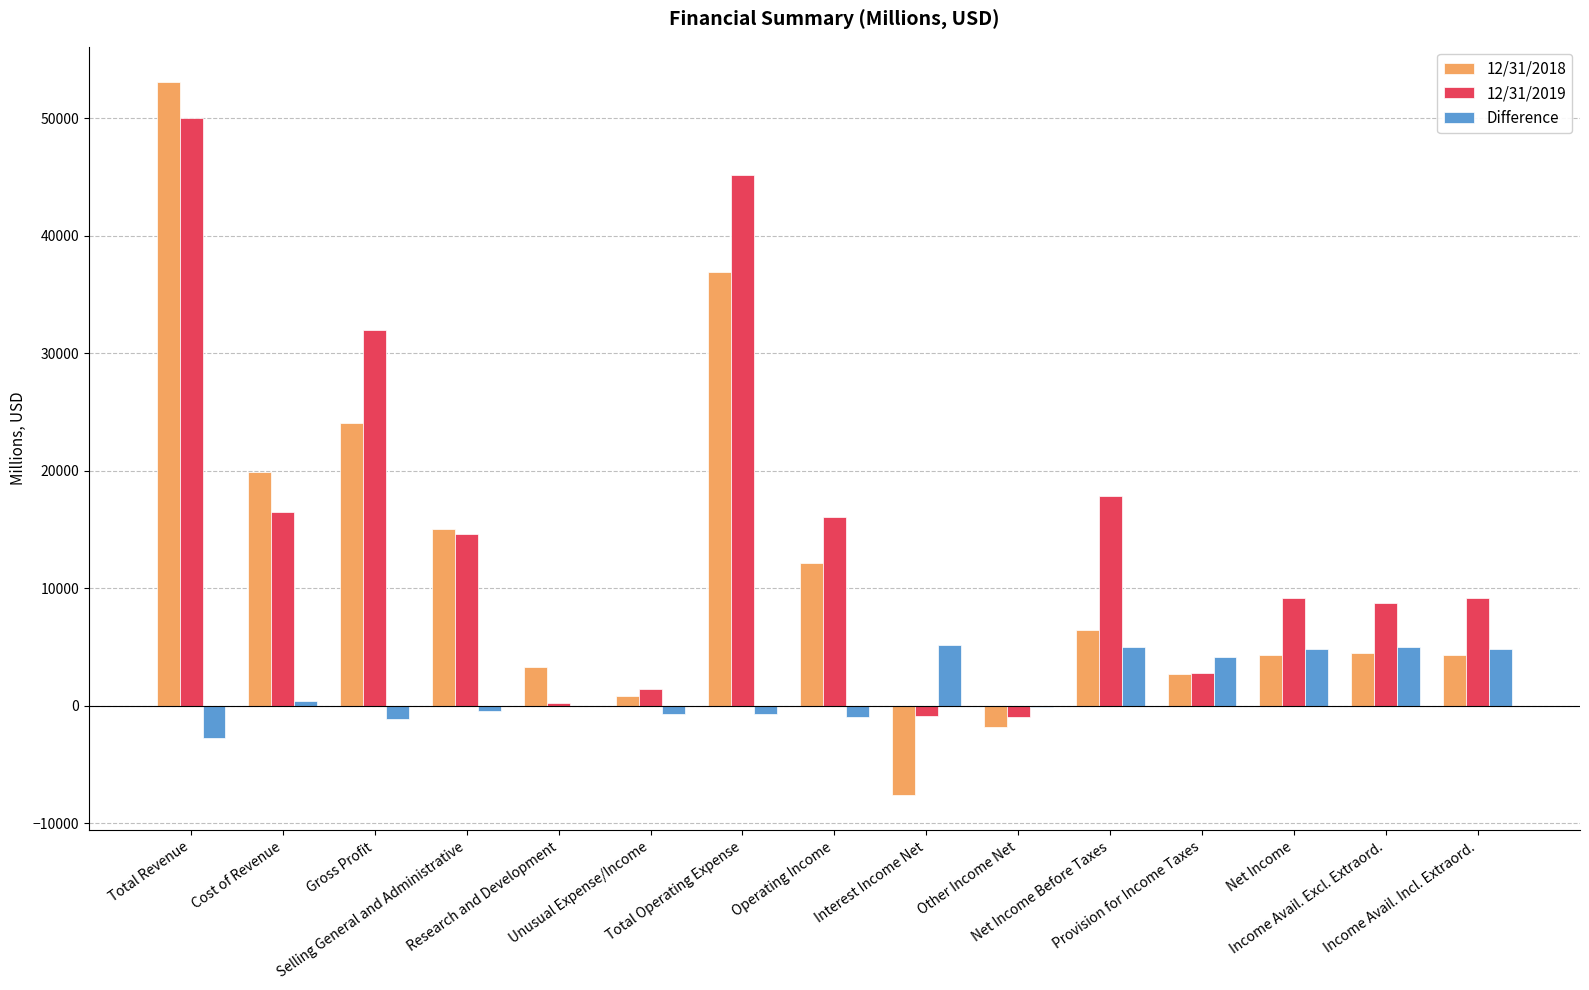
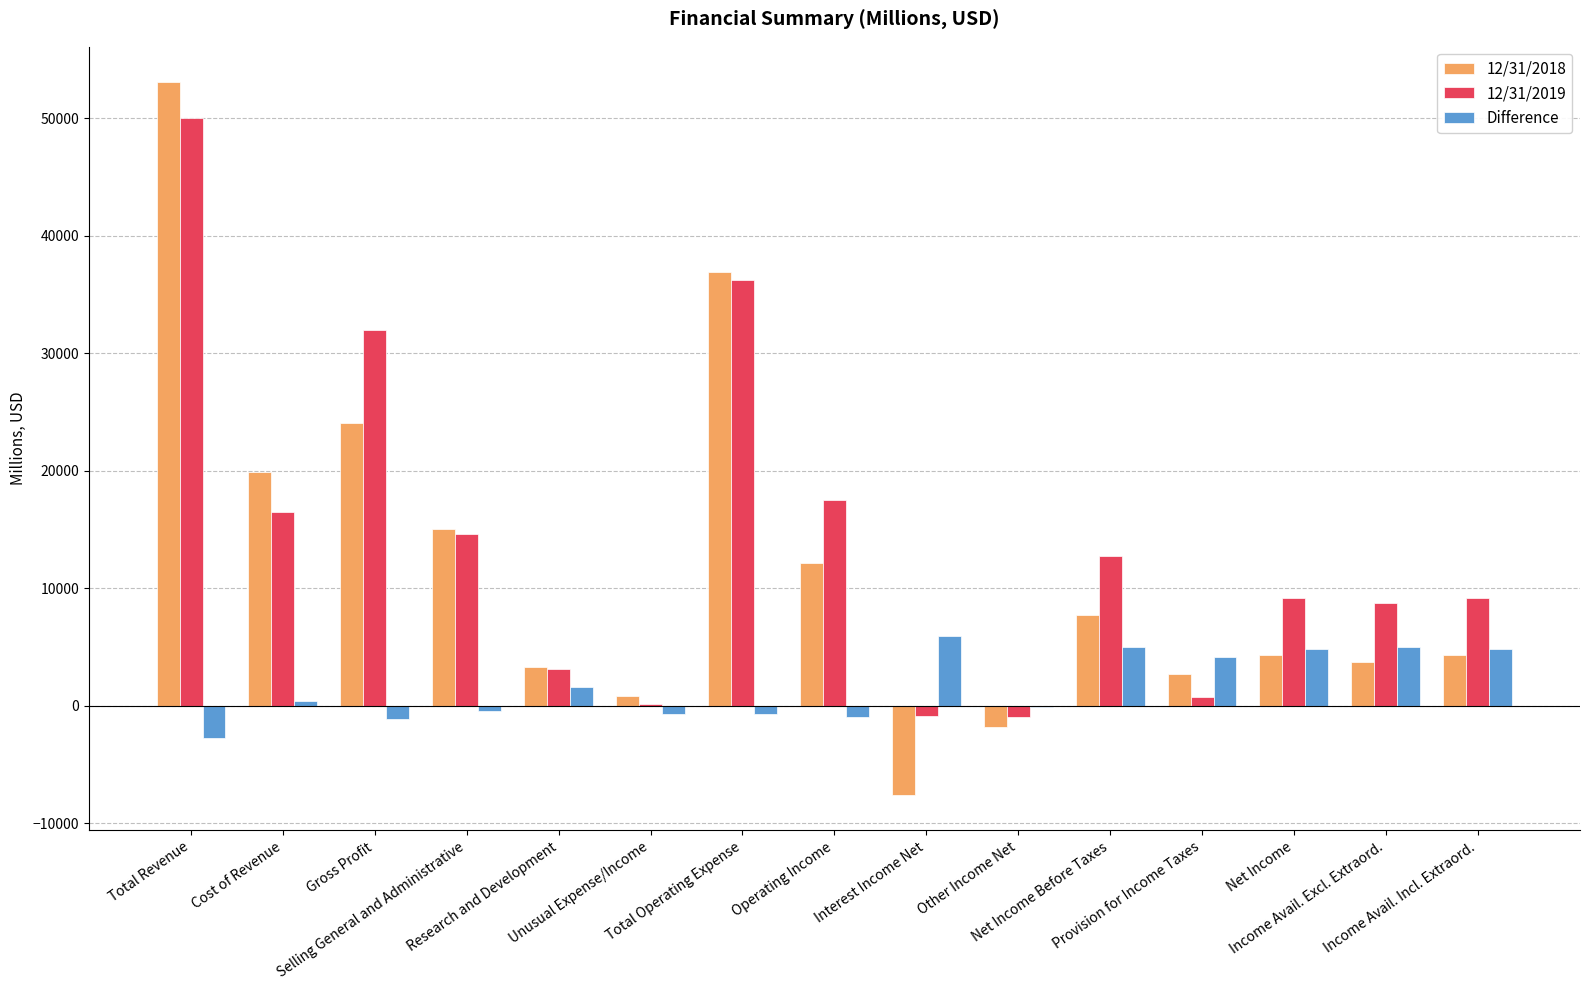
  {
    "12/31/2018": {
      "Total Revenue": 53000,
      "Cost of Revenue": 19900,
      "Gross Profit": 24100,
      "Selling General and Administrative": 15100,
      "Research and Development": 3300,
      "Unusual Expense/Income": 900,
      "Total Operating Expense": 36900,
      "Operating Income": 12200,
      "Interest Income Net": -7600,
      "Other Income Net": -1800,
-     "Net Income Before Taxes": 6400,
+     "Net Income Before Taxes": 7700,
      "Provision for Income Taxes": 2700,
      "Net Income": 4400,
-     "Income Avail. Excl. Extraord.": 4500,
+     "Income Avail. Excl. Extraord.": 3700,
      "Income Avail. Incl. Extraord.": 4400
    },
    "12/31/2019": {
      "Total Revenue": 50000,
      "Cost of Revenue": 16500,
      "Gross Profit": 32000,
      "Selling General and Administrative": 14600,
-     "Research and Development": 300,
-     "Unusual Expense/Income": 1400,
-     "Total Operating Expense": 45200,
-     "Operating Income": 16100,
+     "Research and Development": 3200,
+     "Unusual Expense/Income": 100,
+     "Total Operating Expense": 36200,
+     "Operating Income": 17500,
      "Interest Income Net": -900,
      "Other Income Net": -900,
-     "Net Income Before Taxes": 17900,
-     "Provision for Income Taxes": 2800,
+     "Net Income Before Taxes": 12800,
+     "Provision for Income Taxes": 800,
      "Net Income": 9200,
      "Income Avail. Excl. Extraord.": 8700,
      "Income Avail. Incl. Extraord.": 9200
    },
    "Difference": {
      "Total Revenue": -2700,
      "Cost of Revenue": 400,
      "Gross Profit": -1100,
      "Selling General and Administrative": -400,
-     "Research and Development": 0,
+     "Research and Development": 1600,
      "Unusual Expense/Income": -700,
      "Total Operating Expense": -700,
      "Operating Income": -900,
-     "Interest Income Net": 5200,
+     "Interest Income Net": 5900,
      "Net Income Before Taxes": 5000,
      "Provision for Income Taxes": 4100,
      "Net Income": 4800,
      "Income Avail. Excl. Extraord.": 5000,
      "Income Avail. Incl. Extraord.": 4800
    }
  }
